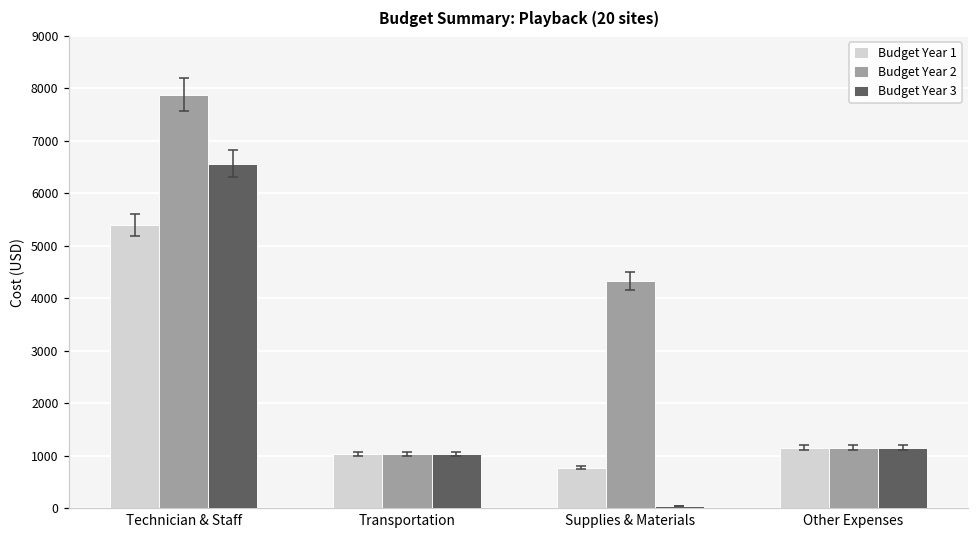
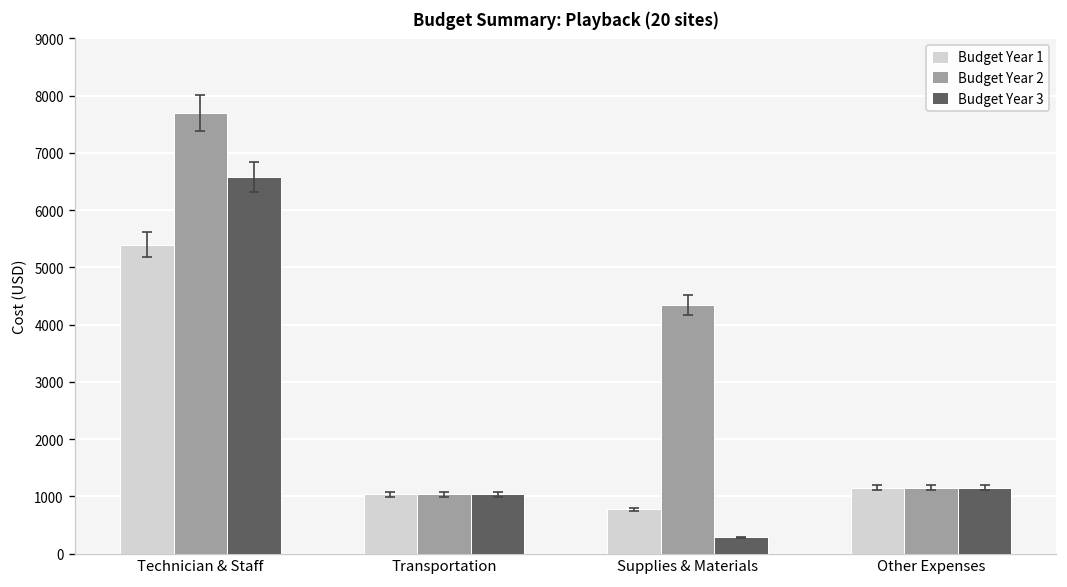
  {
    "Budget Year 1": {
      "Technician & Staff": 5400,
      "Transportation": 1000,
      "Supplies & Materials": 800,
      "Other Expenses": 1200
    },
    "Budget Year 2": {
-     "Technician & Staff": 7900,
+     "Technician & Staff": 7700,
      "Transportation": 1000,
      "Supplies & Materials": 4300,
      "Other Expenses": 1200
    },
    "Budget Year 3": {
      "Technician & Staff": 6600,
      "Transportation": 1000,
-     "Supplies & Materials": 0,
+     "Supplies & Materials": 300,
      "Other Expenses": 1200
    }
  }
